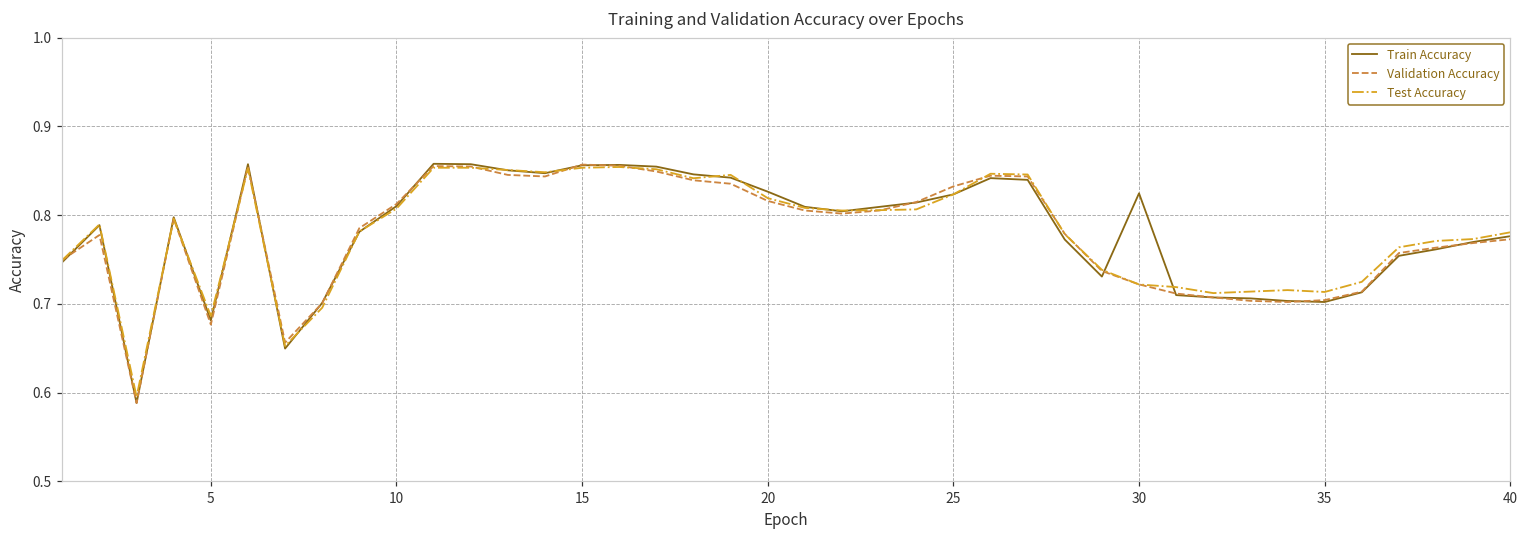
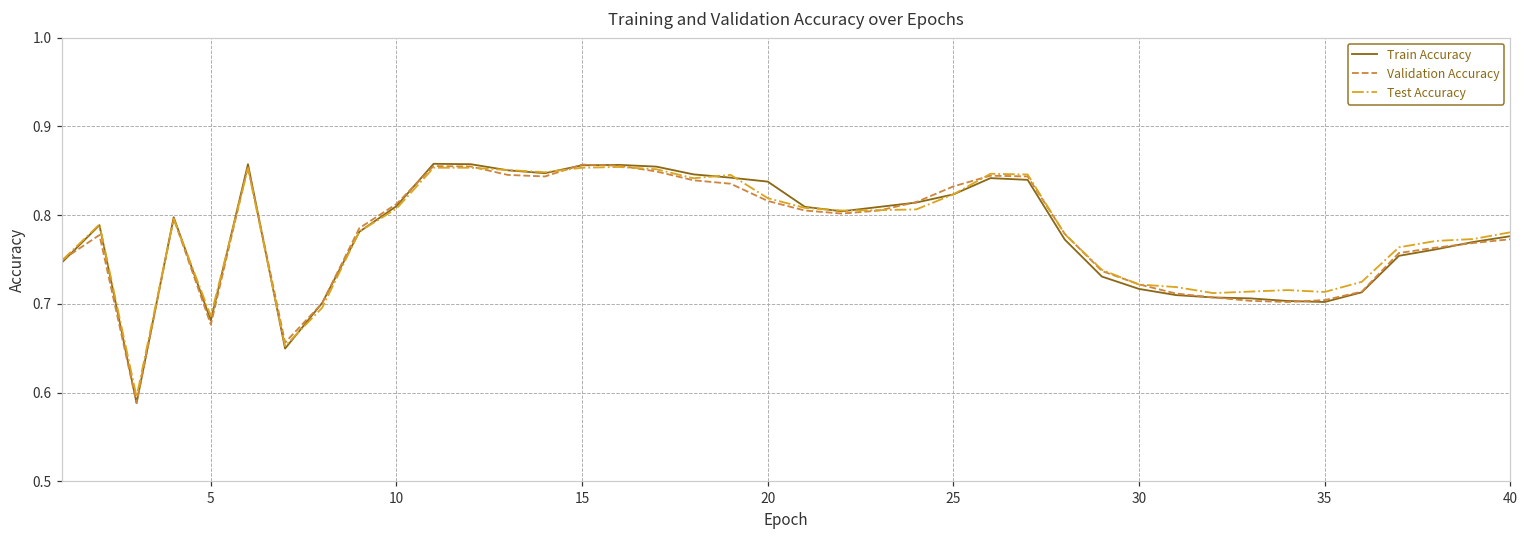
  {
    "Train Accuracy": {
      "5": 0.68,
-     "20": 0.83,
-     "30": 0.82,
+     "20": 0.84,
+     "30": 0.72,
      "40": 0.78
    }
  }
